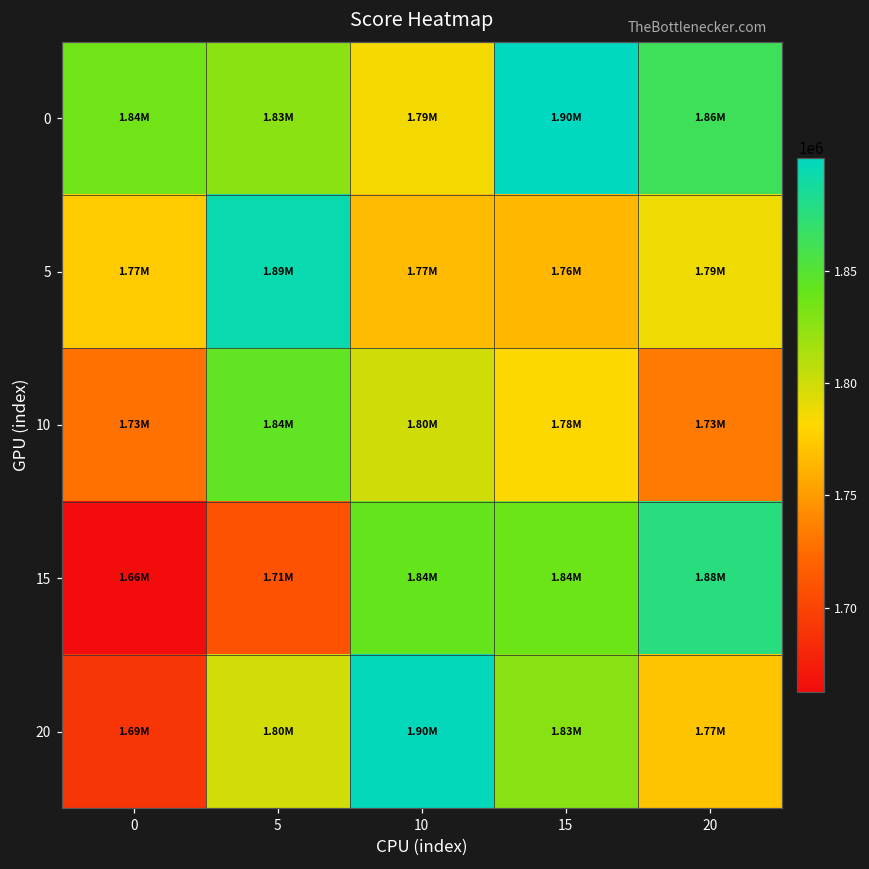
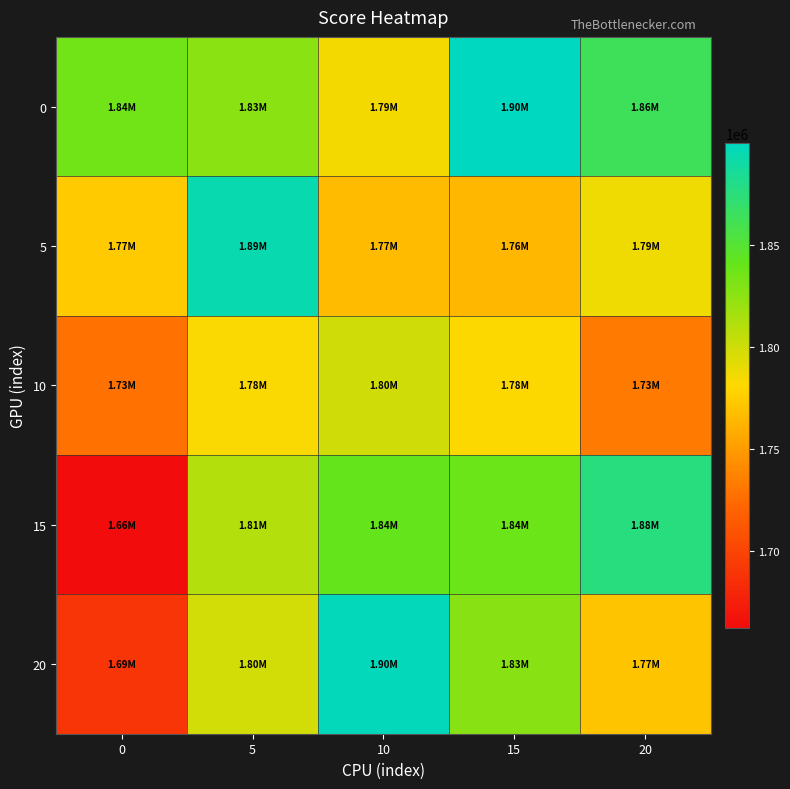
  {
    "0": {
      "0": "1.84M",
      "5": "1.83M",
      "10": "1.79M",
      "15": "1.90M",
      "20": "1.86M"
    },
    "5": {
      "0": "1.77M",
      "5": "1.89M",
      "10": "1.77M",
      "15": "1.76M",
      "20": "1.79M"
    },
    "10": {
      "0": "1.73M",
-     "5": "1.84M",
+     "5": "1.78M",
      "10": "1.80M",
      "15": "1.78M",
      "20": "1.73M"
    },
    "15": {
      "0": "1.66M",
-     "5": "1.71M",
+     "5": "1.81M",
      "10": "1.84M",
      "15": "1.84M",
      "20": "1.88M"
    },
    "20": {
      "0": "1.69M",
      "5": "1.80M",
      "10": "1.90M",
      "15": "1.83M",
      "20": "1.77M"
    }
  }
